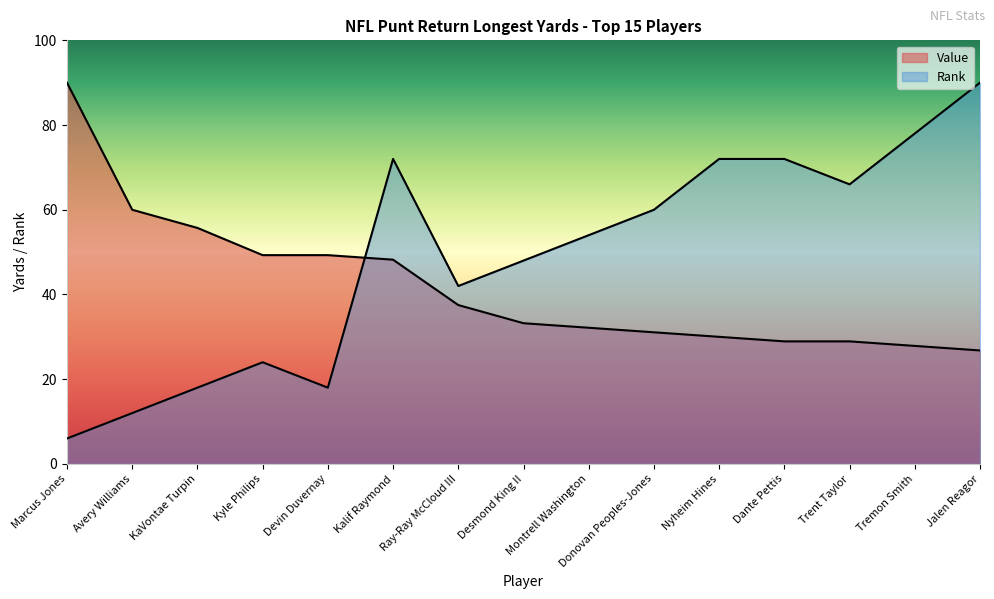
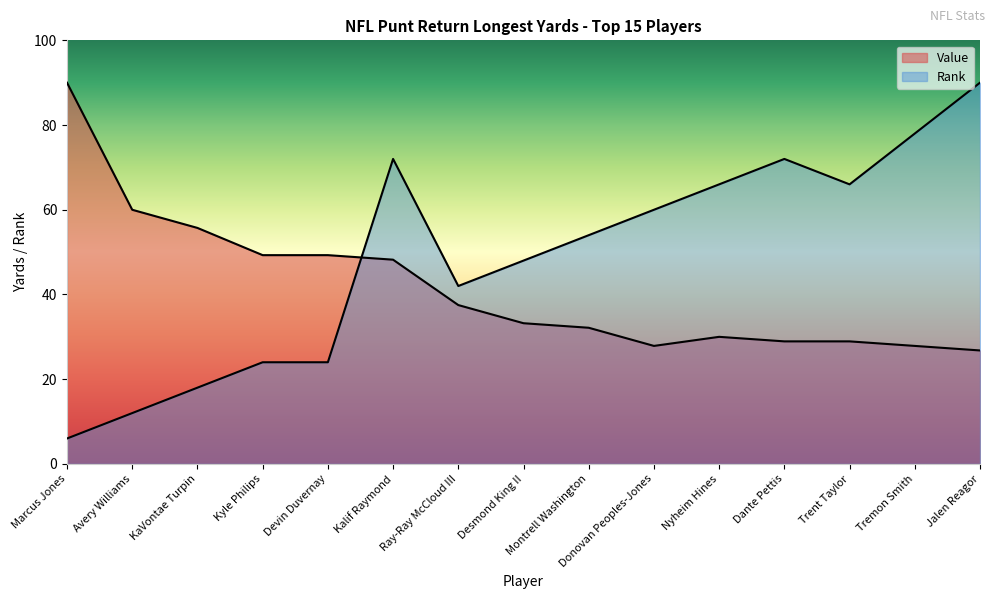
  {
    "Value": {
      "Marcus Jones": 90,
      "Avery Williams": 60,
      "KaVontae Turpin": 56,
      "Kyle Philips": 49,
      "Devin Duvernay": 49,
      "Kalif Raymond": 48,
      "Ray-Ray McCloud III": 38,
      "Desmond King II": 33,
      "Montrell Washington": 32,
-     "Donovan Peoples-Jones": 31,
+     "Donovan Peoples-Jones": 28,
      "Nyheim Hines": 30,
      "Dante Pettis": 29,
      "Trent Taylor": 29,
      "Tremon Smith": 28,
      "Jalen Reagor": 27
    },
    "Rank": {
      "Marcus Jones": 6,
      "Avery Williams": 12,
      "KaVontae Turpin": 18,
      "Kyle Philips": 24,
-     "Devin Duvernay": 18,
+     "Devin Duvernay": 24,
      "Kalif Raymond": 72,
      "Ray-Ray McCloud III": 42,
      "Desmond King II": 48,
      "Montrell Washington": 54,
      "Donovan Peoples-Jones": 60,
-     "Nyheim Hines": 72,
+     "Nyheim Hines": 66,
      "Dante Pettis": 72,
      "Trent Taylor": 66,
      "Tremon Smith": 78,
      "Jalen Reagor": 90
    }
  }
